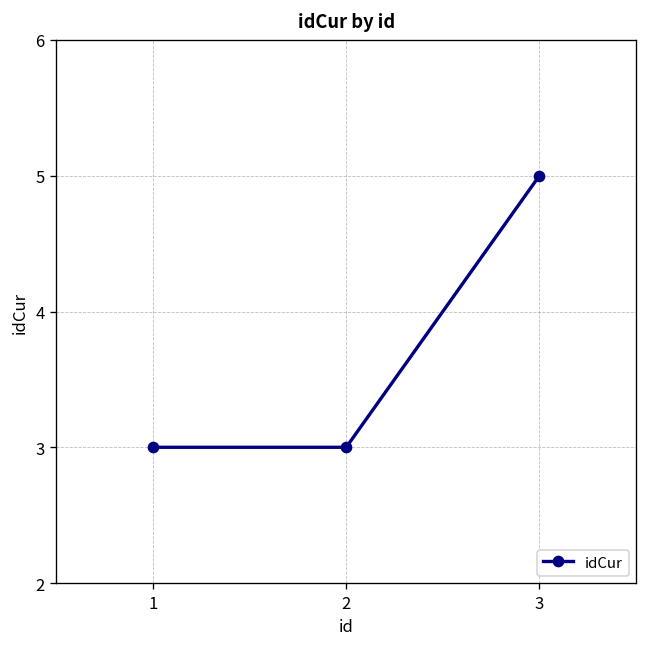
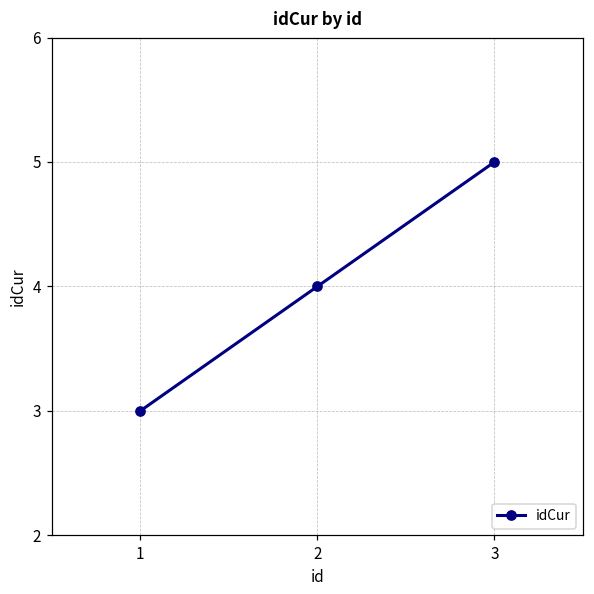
  {
    "1": 3,
-   "2": 3,
+   "2": 4,
    "3": 5
  }
